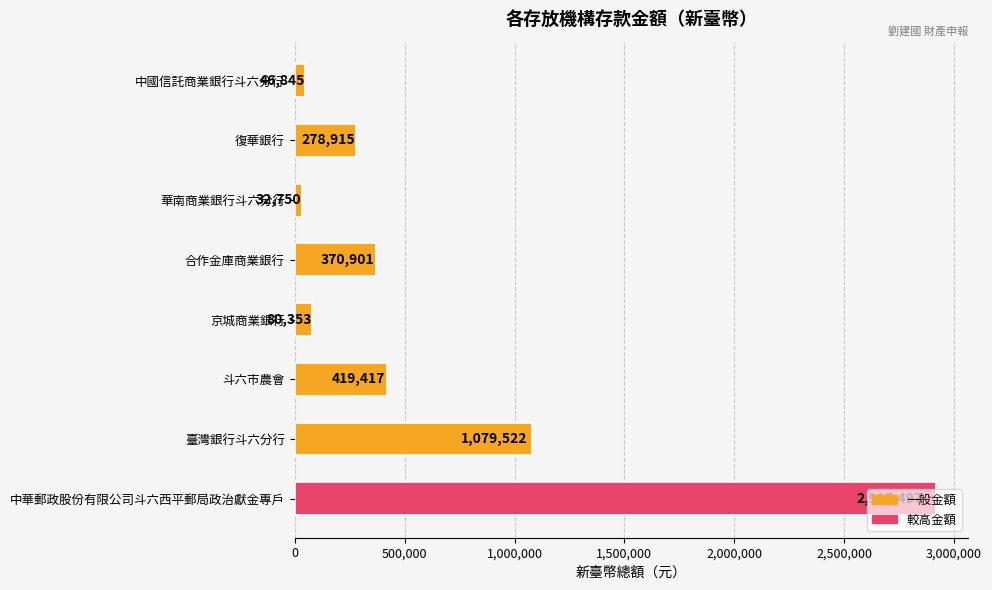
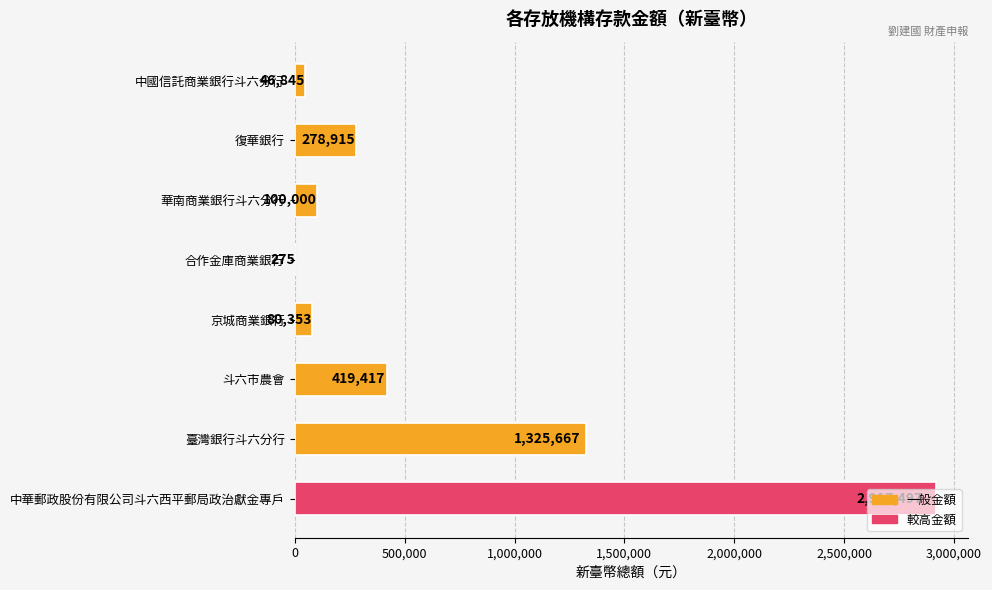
  {
    "中國信託商業銀行斗六分行": "46,845",
    "復華銀行": "278,915",
-   "華南商業銀行斗六分行": "32,750",
-   "合作金庫商業銀行": "370,901",
+   "華南商業銀行斗六分行": "100,000",
+   "合作金庫商業銀行": "275",
    "京城商業銀行": "80,353",
    "斗六市農會": "419,417",
-   "臺灣銀行斗六分行": "1,079,522"
+   "臺灣銀行斗六分行": "1,325,667"
  }
